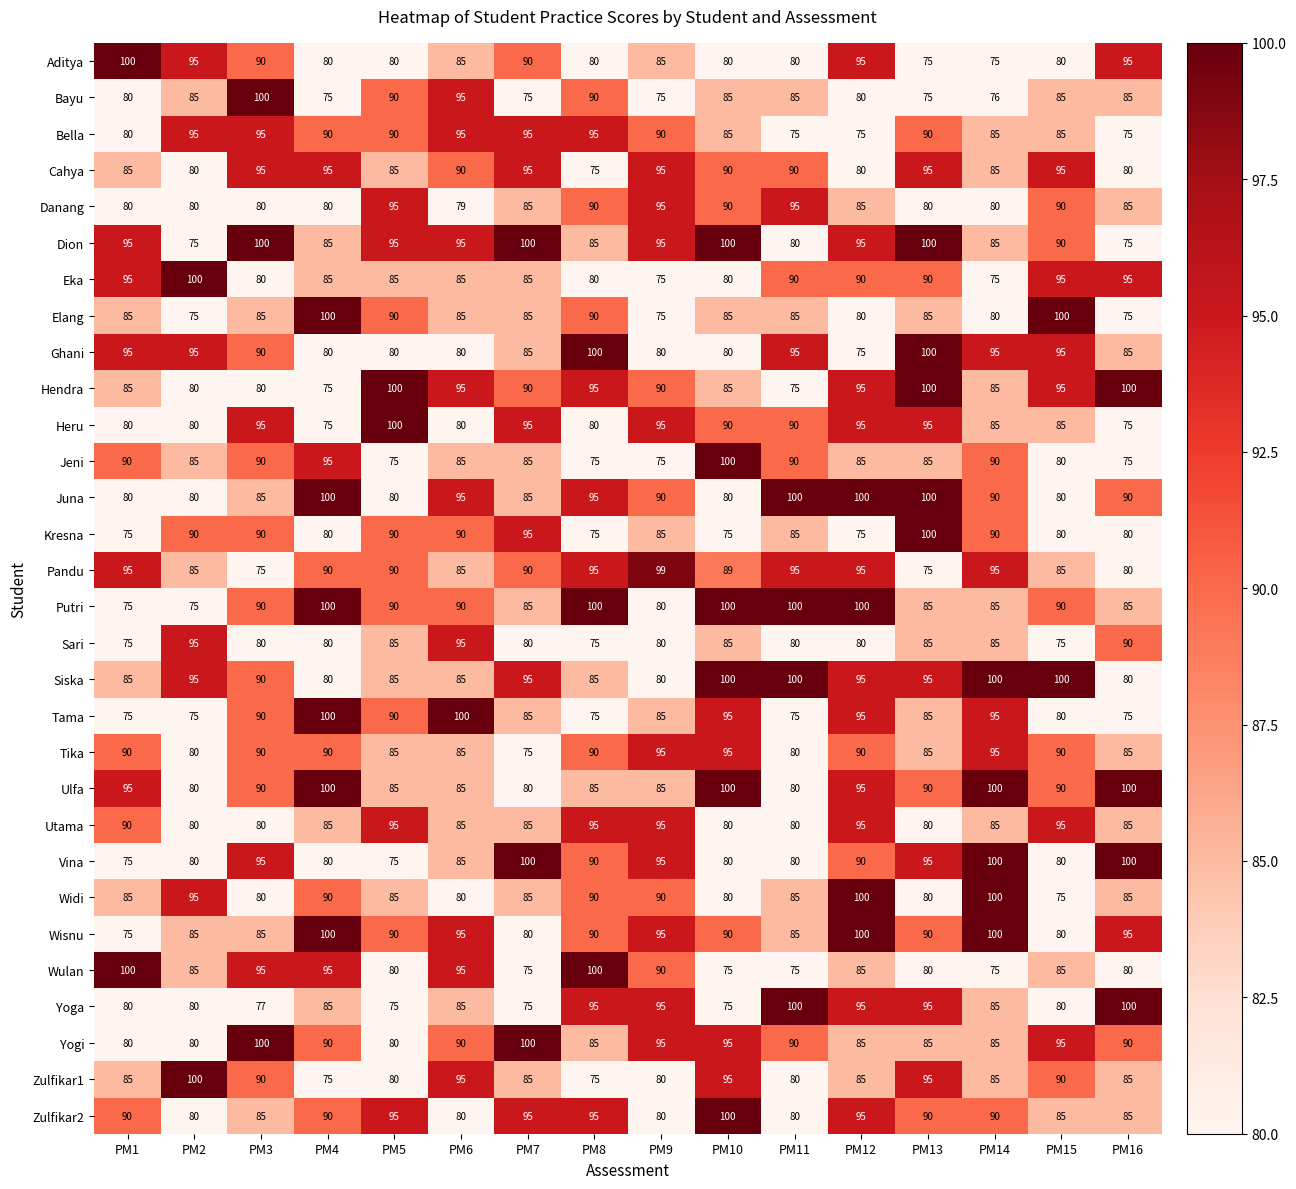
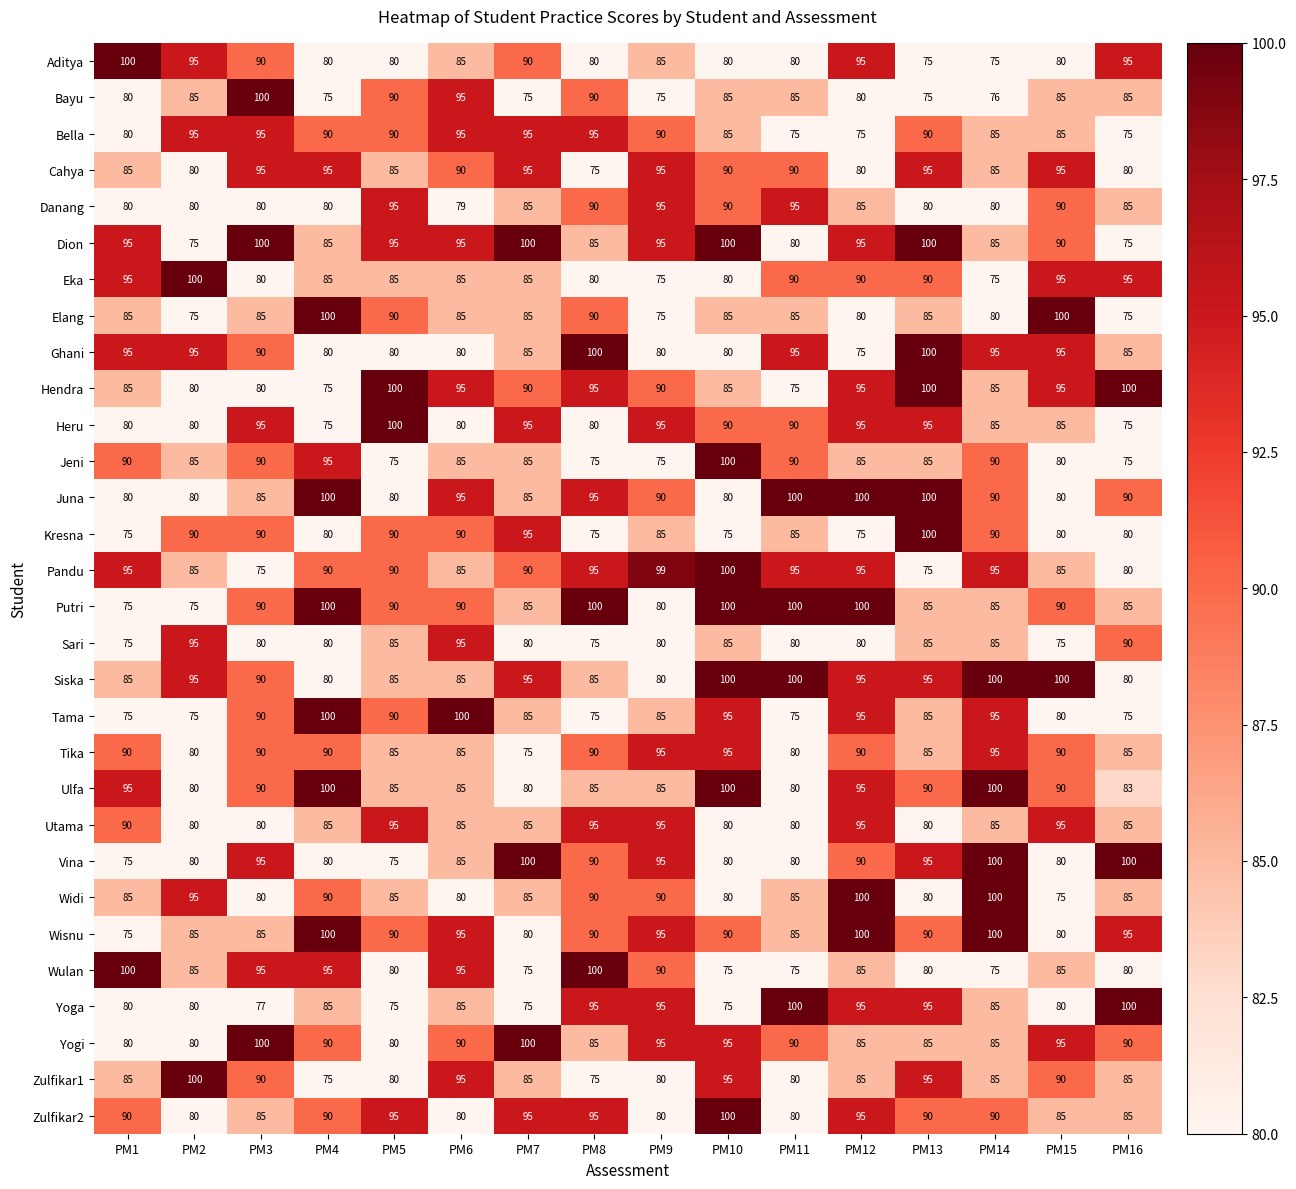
  {
    "Pandu": {
      "PM1": 95,
      "PM2": 85,
      "PM3": 75,
      "PM4": 90,
      "PM5": 90,
      "PM6": 85,
      "PM7": 90,
      "PM8": 95,
      "PM9": 99,
-     "PM10": 89,
+     "PM10": 100,
      "PM11": 95,
      "PM12": 95,
      "PM13": 75,
      "PM14": 95,
      "PM15": 85,
      "PM16": 80
    },
    "Ulfa": {
      "PM1": 95,
      "PM2": 80,
      "PM3": 90,
      "PM4": 100,
      "PM5": 85,
      "PM6": 85,
      "PM7": 80,
      "PM8": 85,
      "PM9": 85,
      "PM10": 100,
      "PM11": 80,
      "PM12": 95,
      "PM13": 90,
      "PM14": 100,
      "PM15": 90,
-     "PM16": 100
+     "PM16": 83
    }
  }
